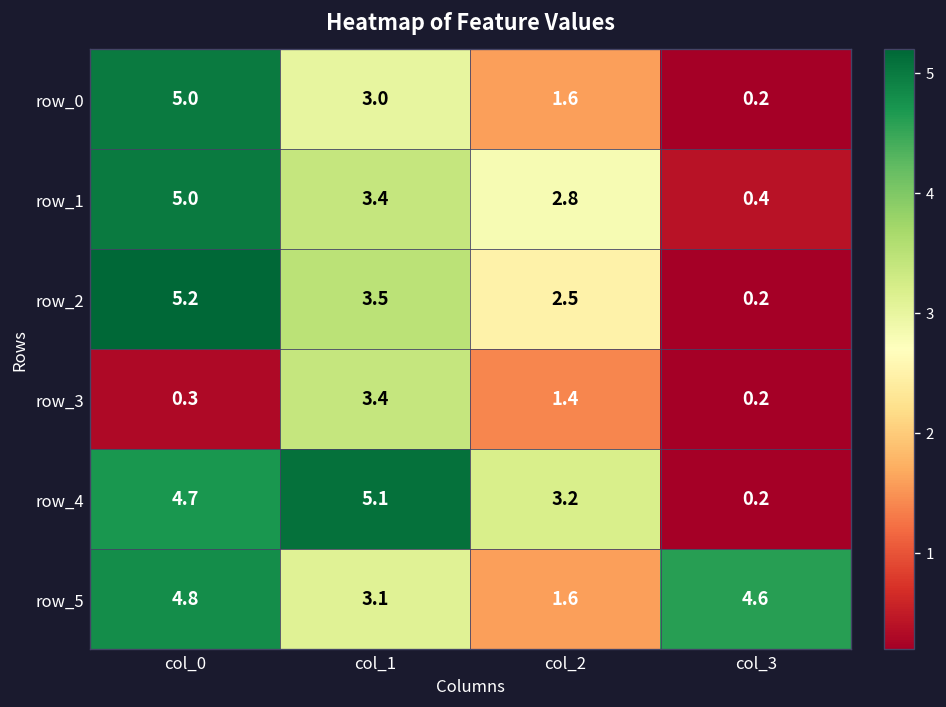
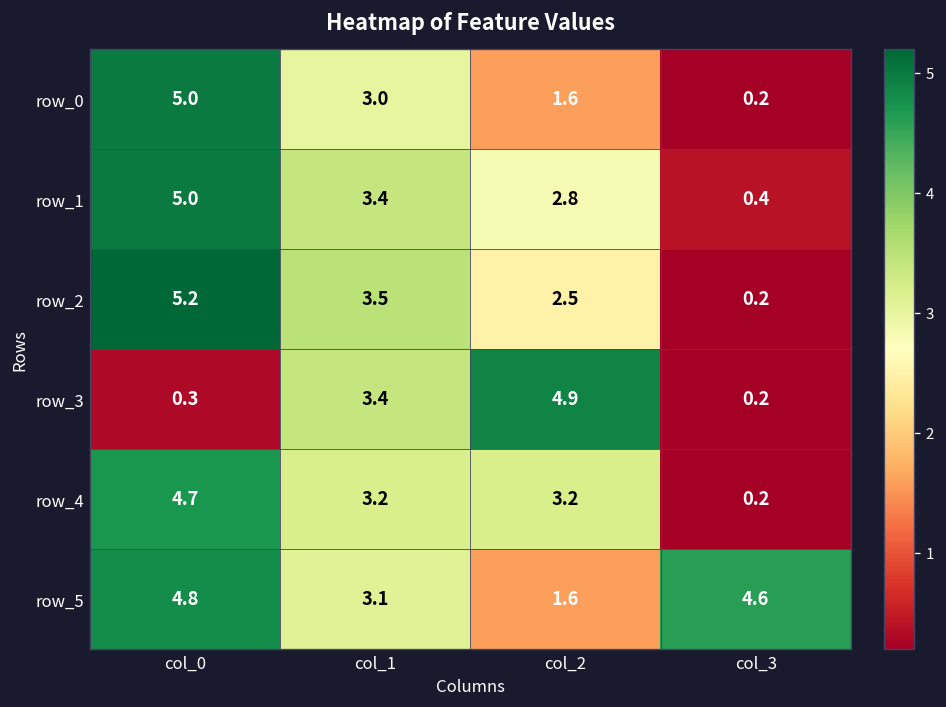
  {
    "row_0": {
      "col_0": 5.0,
      "col_1": 3.0,
      "col_2": 1.6,
      "col_3": 0.2
    },
    "row_1": {
      "col_0": 5.0,
      "col_1": 3.4,
      "col_2": 2.8,
      "col_3": 0.4
    },
    "row_2": {
      "col_0": 5.2,
      "col_1": 3.5,
      "col_2": 2.5,
      "col_3": 0.2
    },
    "row_3": {
      "col_0": 0.3,
      "col_1": 3.4,
-     "col_2": 1.4,
+     "col_2": 4.9,
      "col_3": 0.2
    },
    "row_4": {
      "col_0": 4.7,
-     "col_1": 5.1,
+     "col_1": 3.2,
      "col_2": 3.2,
      "col_3": 0.2
    },
    "row_5": {
      "col_0": 4.8,
      "col_1": 3.1,
      "col_2": 1.6,
      "col_3": 4.6
    }
  }
